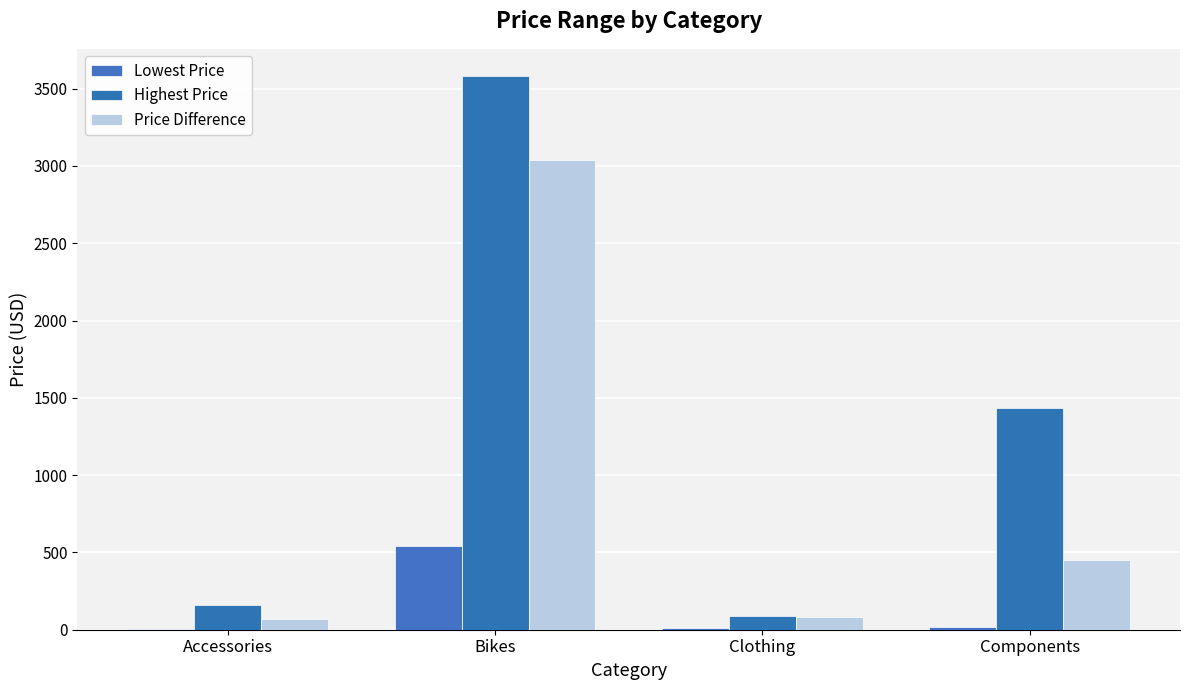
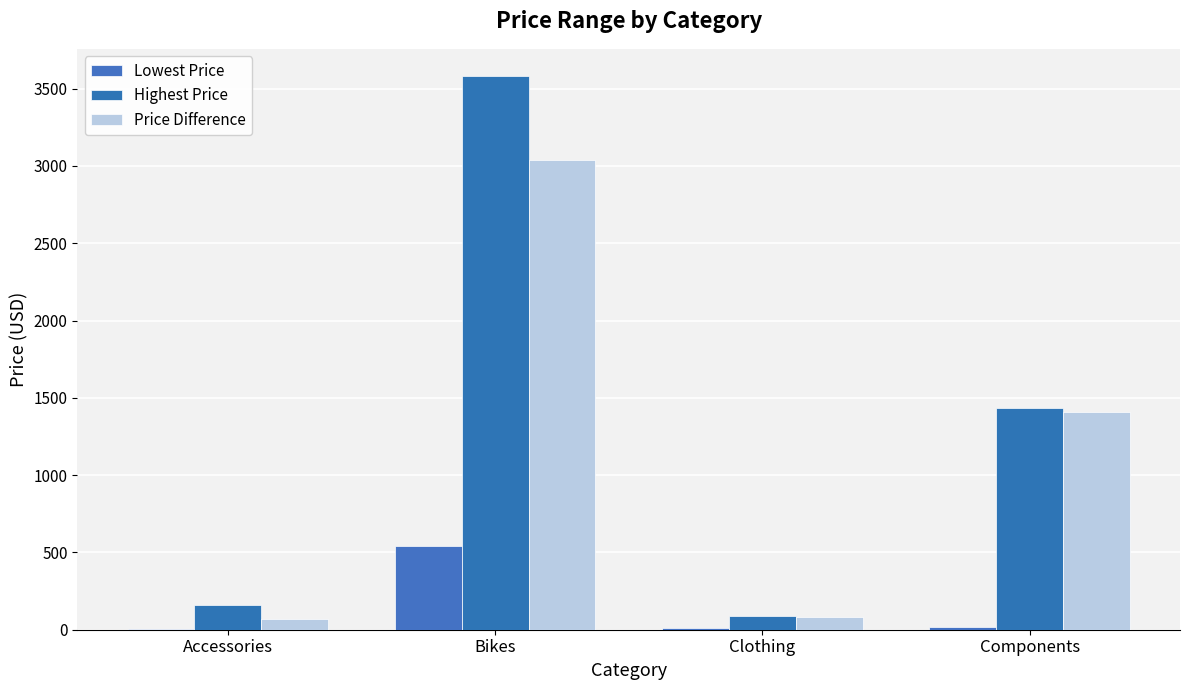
  {
    "Price Difference": {
      "Accessories": 70,
      "Bikes": 3040,
      "Clothing": 80,
-     "Components": 450
+     "Components": 1410
    }
  }
